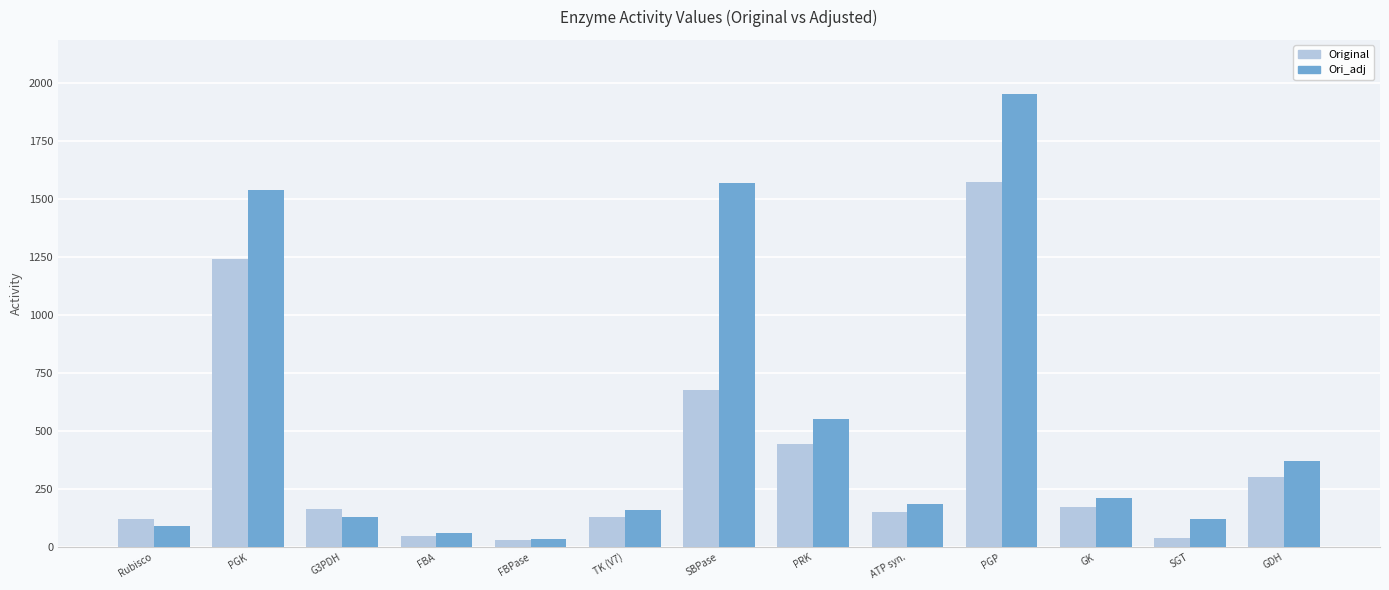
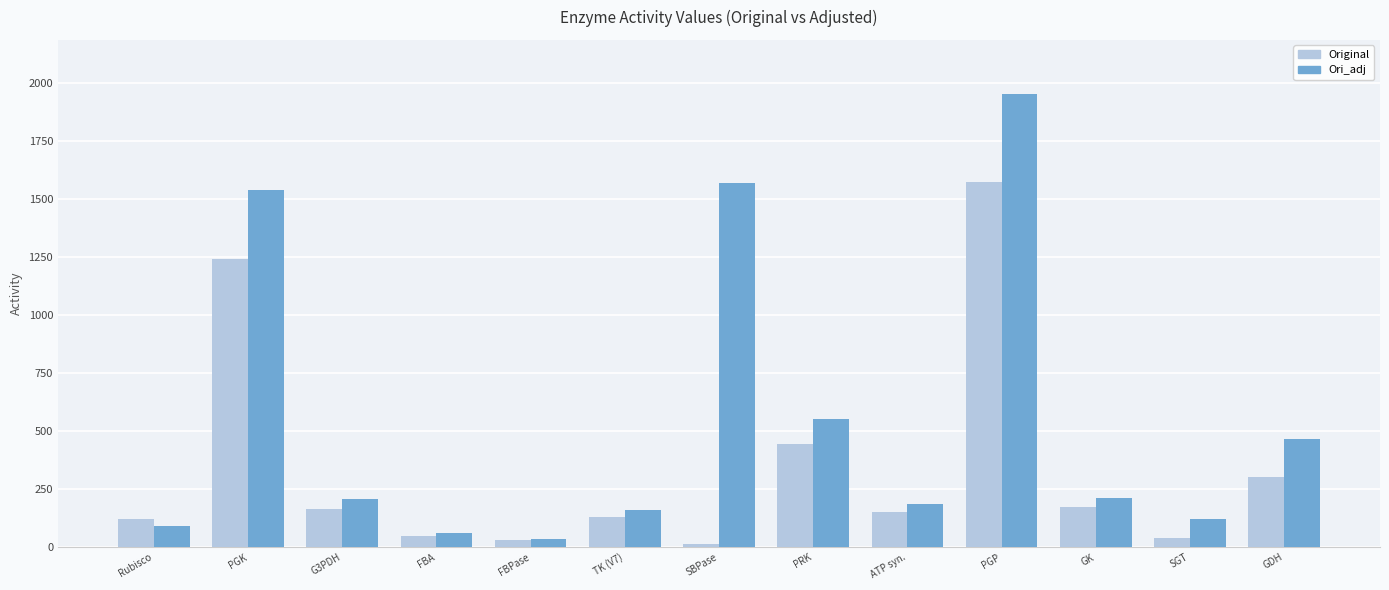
  {
    "Original": {
      "Rubisco": 120,
      "PGK": 1240,
      "G3PDH": 170,
      "FBA": 50,
      "FBPase": 30,
      "TK (V7)": 130,
-     "SBPase": 680,
+     "SBPase": 10,
      "PRK": 450,
      "ATP syn.": 150,
      "PGP": 1570,
      "GK": 170,
      "SGT": 40,
      "GDH": 300
    },
    "Ori_adj": {
      "Rubisco": 90,
      "PGK": 1540,
-     "G3PDH": 130,
+     "G3PDH": 210,
      "FBA": 60,
      "FBPase": 40,
      "TK (V7)": 160,
      "SBPase": 1570,
      "PRK": 550,
      "ATP syn.": 190,
      "PGP": 1950,
      "GK": 210,
      "SGT": 120,
-     "GDH": 370
+     "GDH": 470
    }
  }
